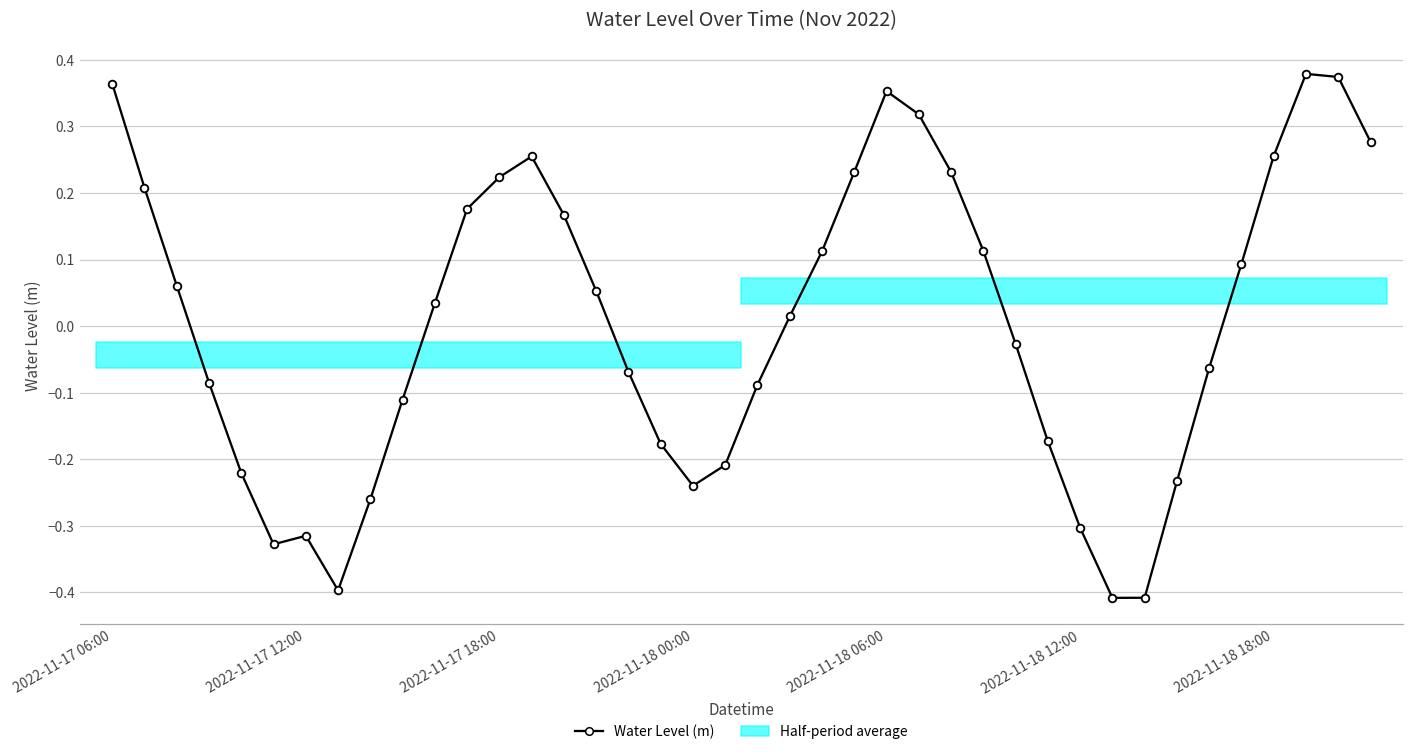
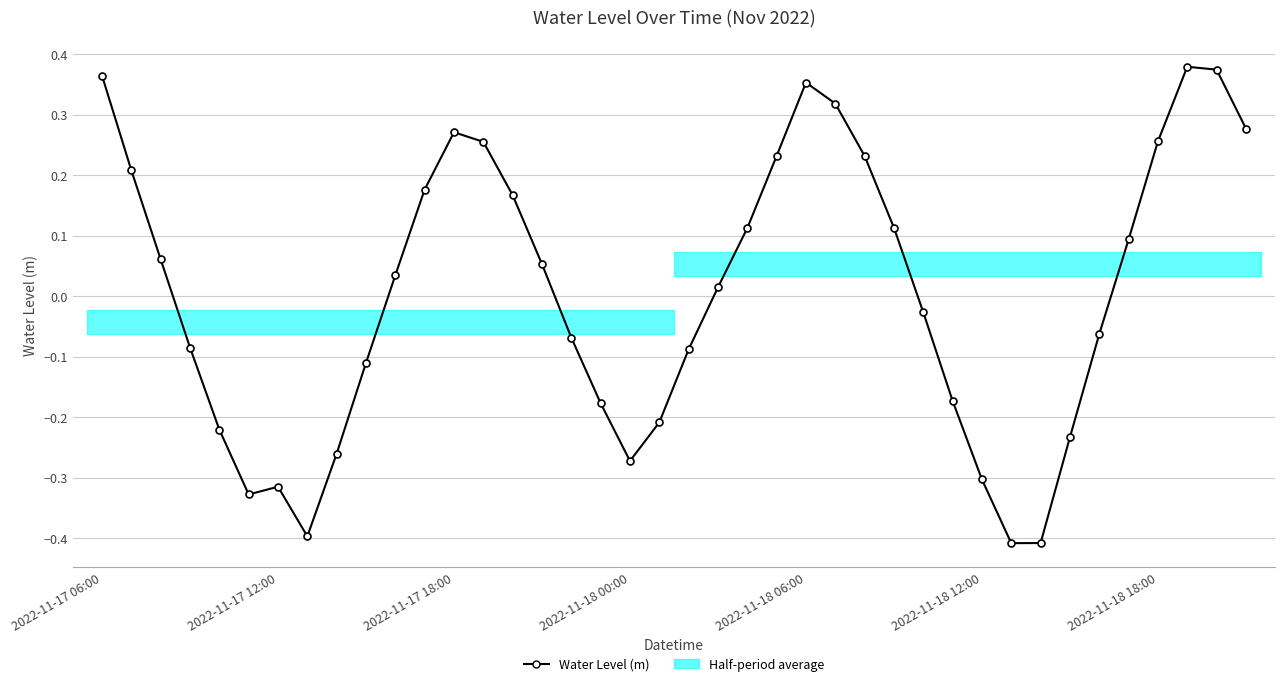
  {
    "Water Level (m)": {
      "2022-11-17 06:00": 0.36,
      "2022-11-17 12:00": -0.31,
-     "2022-11-17 18:00": 0.22,
-     "2022-11-18 00:00": -0.24,
+     "2022-11-17 18:00": 0.27,
+     "2022-11-18 00:00": -0.27,
      "2022-11-18 06:00": 0.35,
      "2022-11-18 12:00": -0.30,
      "2022-11-18 18:00": 0.26
    }
  }
